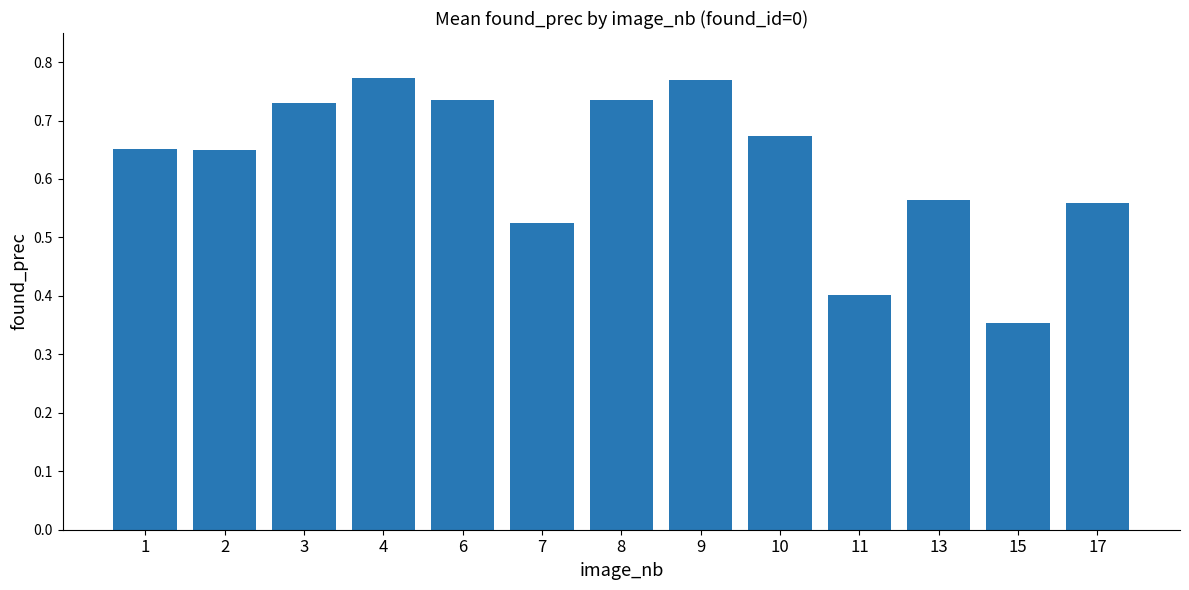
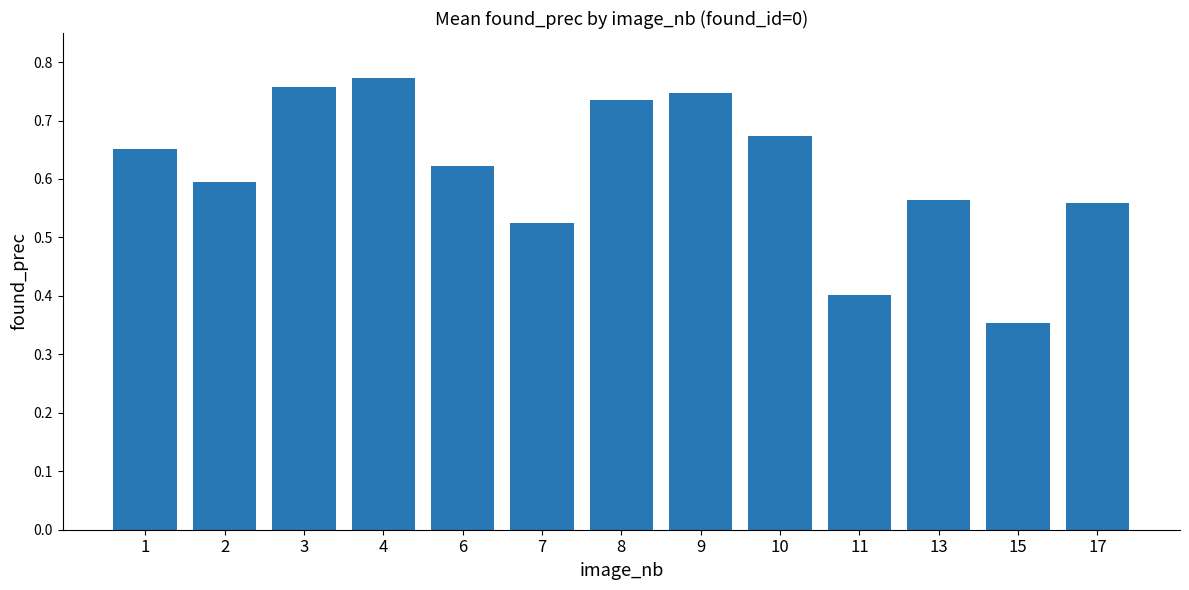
  {
    "1": 0.65,
-   "2": 0.65,
-   "3": 0.73,
+   "2": 0.59,
+   "3": 0.76,
    "4": 0.77,
-   "6": 0.73,
+   "6": 0.62,
    "7": 0.52,
    "8": 0.73,
-   "9": 0.77,
+   "9": 0.75,
    "10": 0.67,
    "11": 0.40,
    "13": 0.56,
    "15": 0.35,
    "17": 0.56
  }
